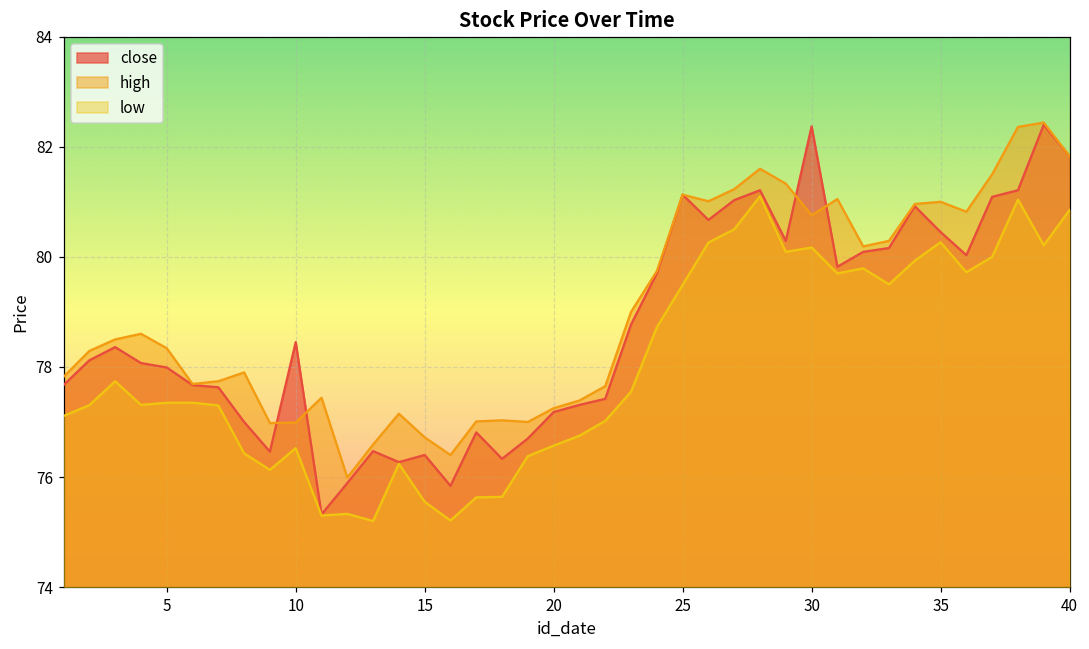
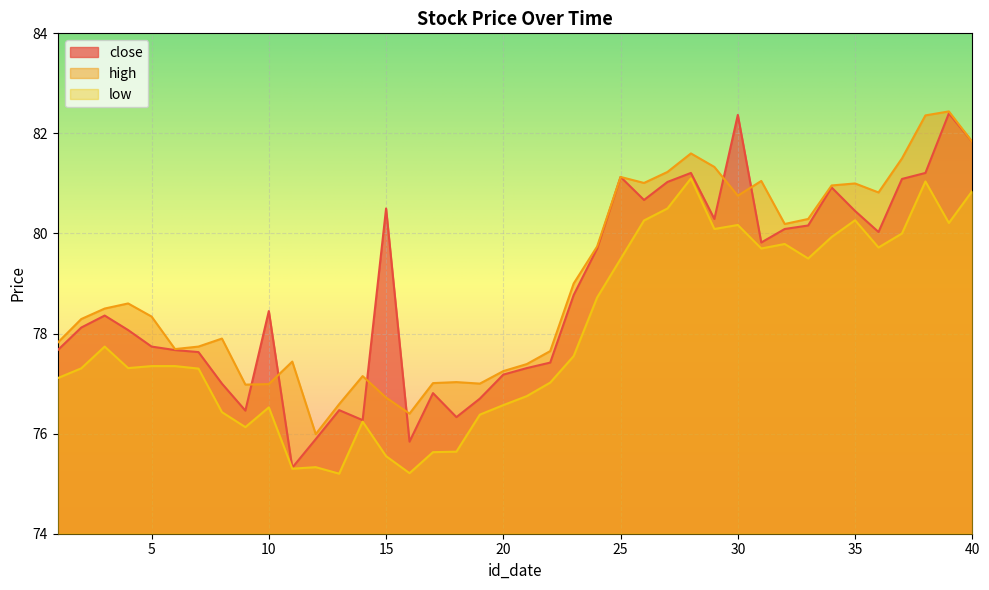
  {
    "close": {
-     "5": 78.0,
+     "5": 77.7,
      "10": 78.5,
-     "15": 76.4,
+     "15": 80.5,
      "20": 77.2,
      "30": 82.4,
      "35": 80.5
    }
  }
